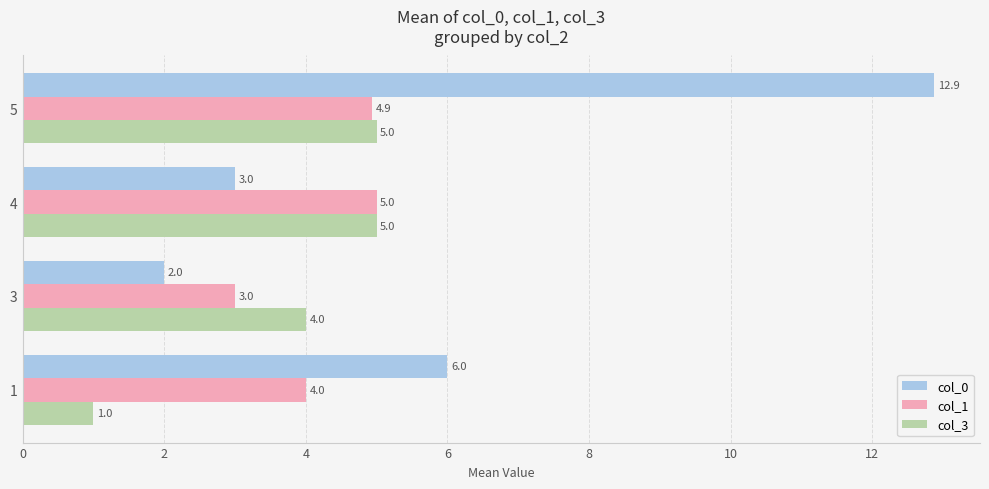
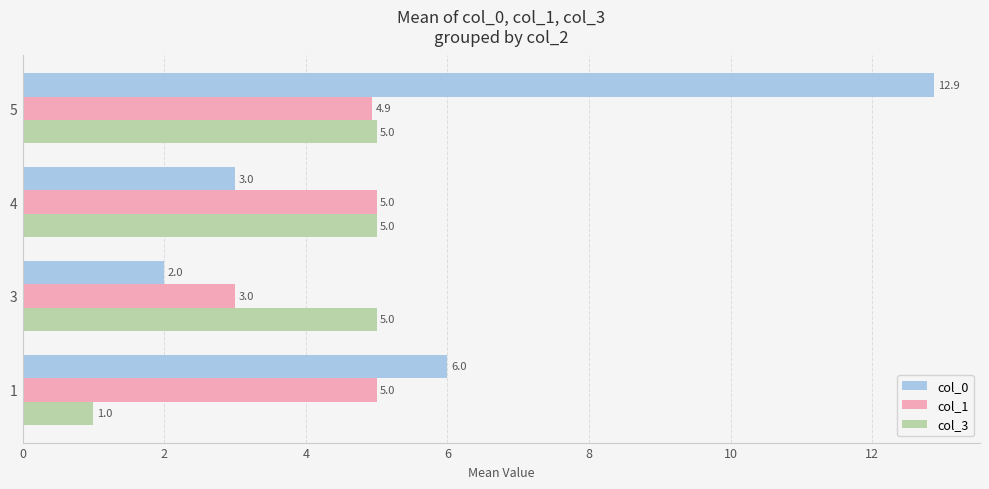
  {
    "col_0": {
      "5": 12.9,
      "4": 3.0,
      "3": 2.0,
      "1": 6.0
    },
    "col_1": {
      "5": 4.9,
      "4": 5.0,
      "3": 3.0,
-     "1": 4.0
+     "1": 5.0
    },
    "col_3": {
      "5": 5.0,
      "4": 5.0,
-     "3": 4.0,
+     "3": 5.0,
      "1": 1.0
    }
  }
